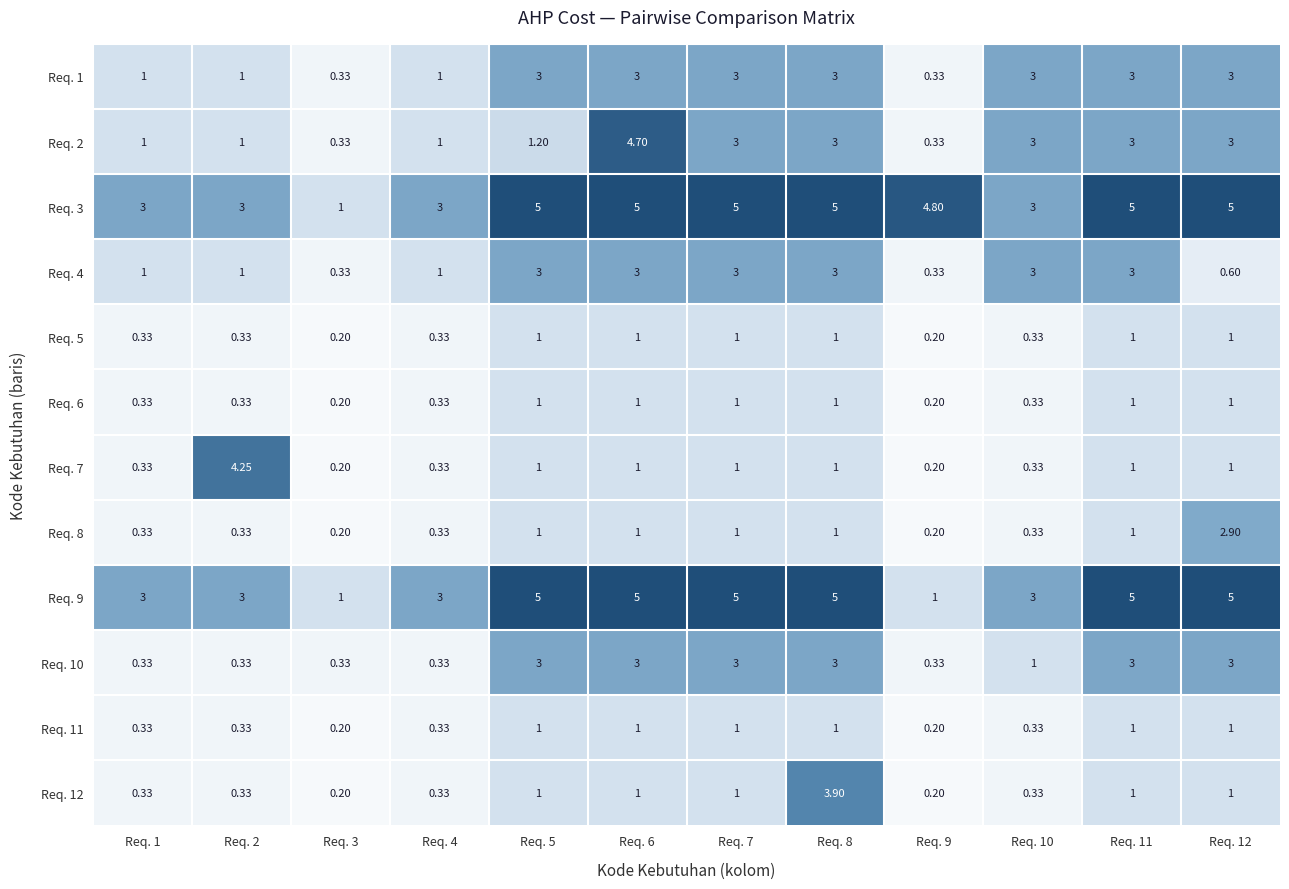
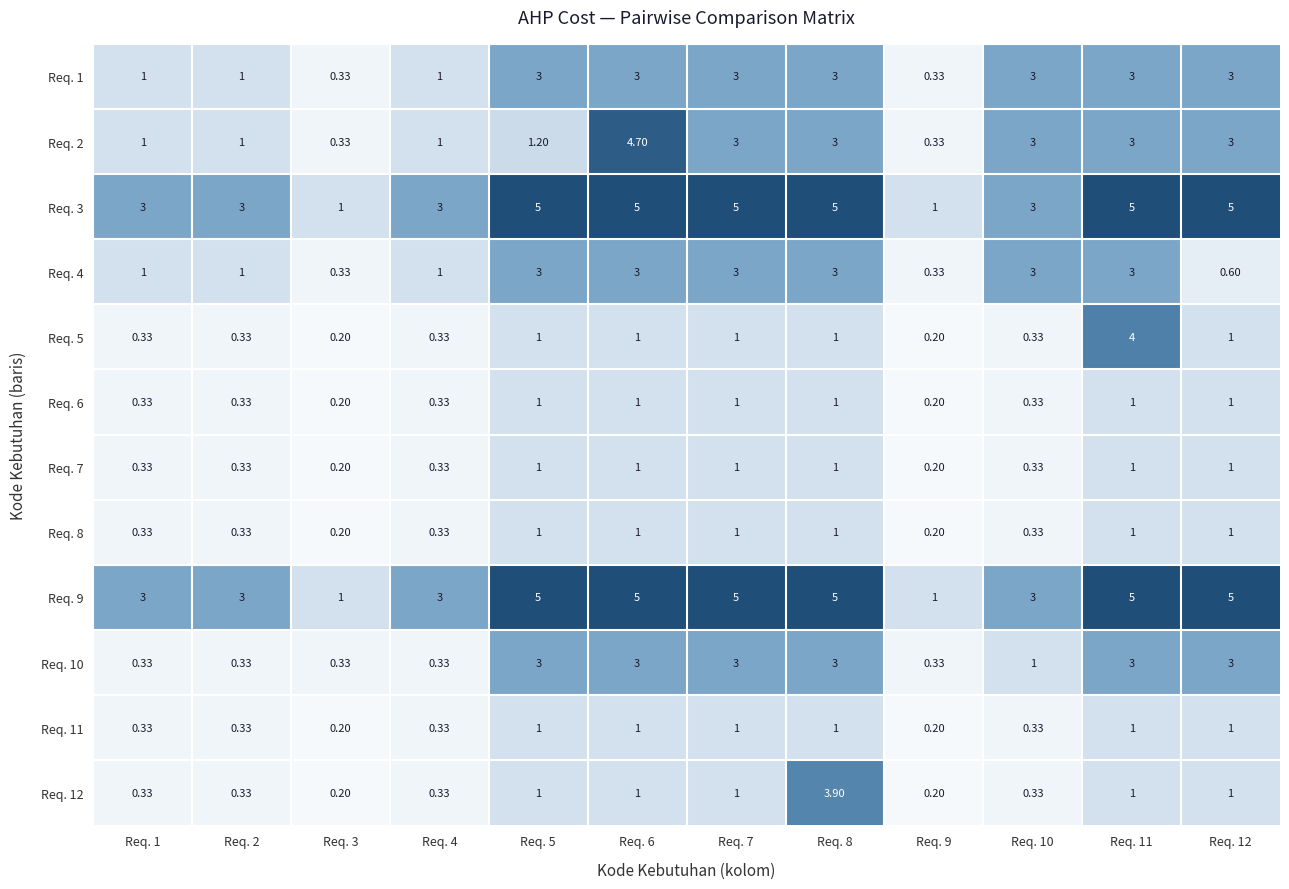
  {
    "Req. 1": {
      "Req. 1": 1,
      "Req. 2": 1,
      "Req. 3": 0.33,
      "Req. 4": 1,
      "Req. 5": 3,
      "Req. 6": 3,
      "Req. 7": 3,
      "Req. 8": 3,
      "Req. 9": 0.33,
      "Req. 10": 3,
      "Req. 11": 3,
      "Req. 12": 3
    },
    "Req. 2": {
      "Req. 1": 1,
      "Req. 2": 1,
      "Req. 3": 0.33,
      "Req. 4": 1,
      "Req. 5": 1.20,
      "Req. 6": 4.70,
      "Req. 7": 3,
      "Req. 8": 3,
      "Req. 9": 0.33,
      "Req. 10": 3,
      "Req. 11": 3,
      "Req. 12": 3
    },
    "Req. 3": {
      "Req. 1": 3,
      "Req. 2": 3,
      "Req. 3": 1,
      "Req. 4": 3,
      "Req. 5": 5,
      "Req. 6": 5,
      "Req. 7": 5,
      "Req. 8": 5,
-     "Req. 9": 4.80,
+     "Req. 9": 1,
      "Req. 10": 3,
      "Req. 11": 5,
      "Req. 12": 5
    },
    "Req. 4": {
      "Req. 1": 1,
      "Req. 2": 1,
      "Req. 3": 0.33,
      "Req. 4": 1,
      "Req. 5": 3,
      "Req. 6": 3,
      "Req. 7": 3,
      "Req. 8": 3,
      "Req. 9": 0.33,
      "Req. 10": 3,
      "Req. 11": 3,
      "Req. 12": 0.60
    },
    "Req. 5": {
      "Req. 1": 0.33,
      "Req. 2": 0.33,
      "Req. 3": 0.20,
      "Req. 4": 0.33,
      "Req. 5": 1,
      "Req. 6": 1,
      "Req. 7": 1,
      "Req. 8": 1,
      "Req. 9": 0.20,
      "Req. 10": 0.33,
-     "Req. 11": 1,
+     "Req. 11": 4,
      "Req. 12": 1
    },
    "Req. 6": {
      "Req. 1": 0.33,
      "Req. 2": 0.33,
      "Req. 3": 0.20,
      "Req. 4": 0.33,
      "Req. 5": 1,
      "Req. 6": 1,
      "Req. 7": 1,
      "Req. 8": 1,
      "Req. 9": 0.20,
      "Req. 10": 0.33,
      "Req. 11": 1,
      "Req. 12": 1
    },
    "Req. 7": {
      "Req. 1": 0.33,
-     "Req. 2": 4.25,
+     "Req. 2": 0.33,
      "Req. 3": 0.20,
      "Req. 4": 0.33,
      "Req. 5": 1,
      "Req. 6": 1,
      "Req. 7": 1,
      "Req. 8": 1,
      "Req. 9": 0.20,
      "Req. 10": 0.33,
      "Req. 11": 1,
      "Req. 12": 1
    },
    "Req. 8": {
      "Req. 1": 0.33,
      "Req. 2": 0.33,
      "Req. 3": 0.20,
      "Req. 4": 0.33,
      "Req. 5": 1,
      "Req. 6": 1,
      "Req. 7": 1,
      "Req. 8": 1,
      "Req. 9": 0.20,
      "Req. 10": 0.33,
      "Req. 11": 1,
-     "Req. 12": 2.90
+     "Req. 12": 1
    },
    "Req. 9": {
      "Req. 1": 3,
      "Req. 2": 3,
      "Req. 3": 1,
      "Req. 4": 3,
      "Req. 5": 5,
      "Req. 6": 5,
      "Req. 7": 5,
      "Req. 8": 5,
      "Req. 9": 1,
      "Req. 10": 3,
      "Req. 11": 5,
      "Req. 12": 5
    },
    "Req. 10": {
      "Req. 1": 0.33,
      "Req. 2": 0.33,
      "Req. 3": 0.33,
      "Req. 4": 0.33,
      "Req. 5": 3,
      "Req. 6": 3,
      "Req. 7": 3,
      "Req. 8": 3,
      "Req. 9": 0.33,
      "Req. 10": 1,
      "Req. 11": 3,
      "Req. 12": 3
    },
    "Req. 11": {
      "Req. 1": 0.33,
      "Req. 2": 0.33,
      "Req. 3": 0.20,
      "Req. 4": 0.33,
      "Req. 5": 1,
      "Req. 6": 1,
      "Req. 7": 1,
      "Req. 8": 1,
      "Req. 9": 0.20,
      "Req. 10": 0.33,
      "Req. 11": 1,
      "Req. 12": 1
    },
    "Req. 12": {
      "Req. 1": 0.33,
      "Req. 2": 0.33,
      "Req. 3": 0.20,
      "Req. 4": 0.33,
      "Req. 5": 1,
      "Req. 6": 1,
      "Req. 7": 1,
      "Req. 8": 3.90,
      "Req. 9": 0.20,
      "Req. 10": 0.33,
      "Req. 11": 1,
      "Req. 12": 1
    }
  }
